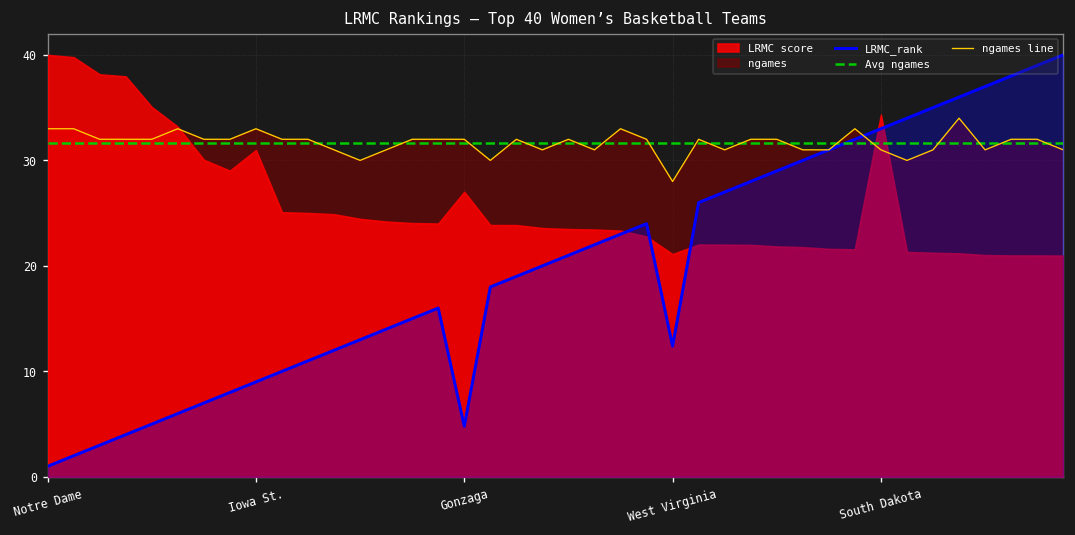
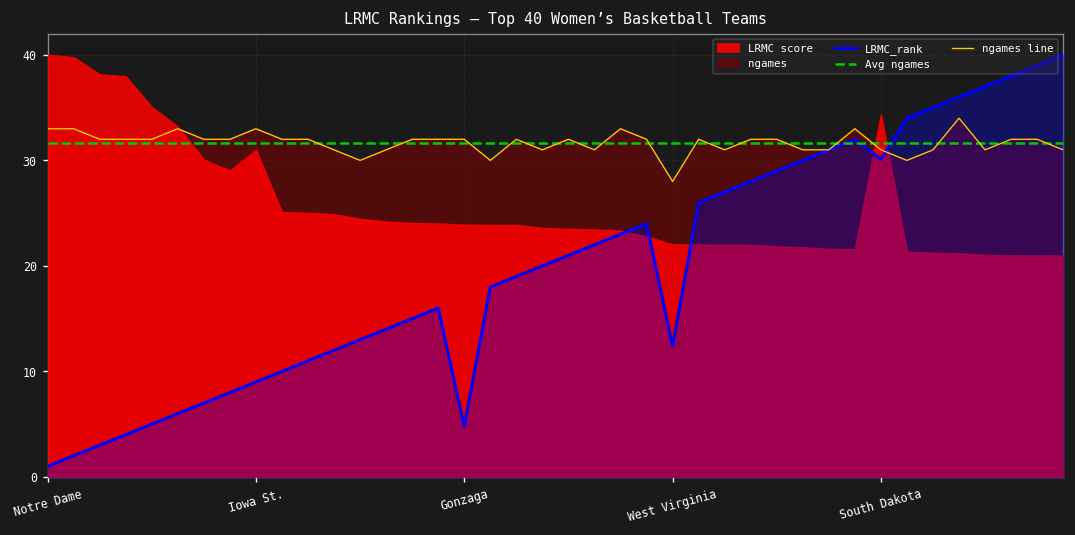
  {
    "LRMC_rank": {
      "Notre Dame": 1,
      "Iowa St.": 9,
      "Gonzaga": 5,
      "West Virginia": 12,
-     "South Dakota": 33
+     "South Dakota": 30
    },
    "LRMC score": {
      "Notre Dame": 40,
      "Iowa St.": 31,
-     "Gonzaga": 27,
-     "West Virginia": 21,
+     "Gonzaga": 24,
+     "West Virginia": 22,
      "South Dakota": 34
    },
    "Avg ngames": {
      "Notre Dame": 32,
      "Iowa St.": 32,
      "Gonzaga": 32,
      "West Virginia": 32,
      "South Dakota": 32
    },
    "ngames": {
      "Notre Dame": 33,
      "Iowa St.": 33,
      "Gonzaga": 32,
      "West Virginia": 28,
      "South Dakota": 31
    }
  }
